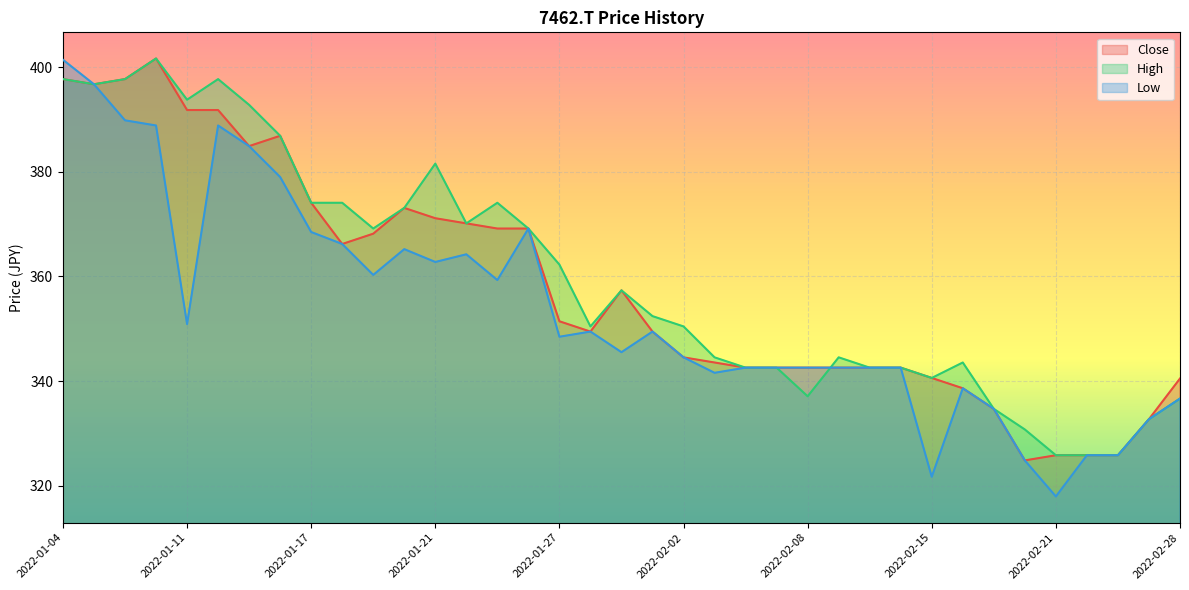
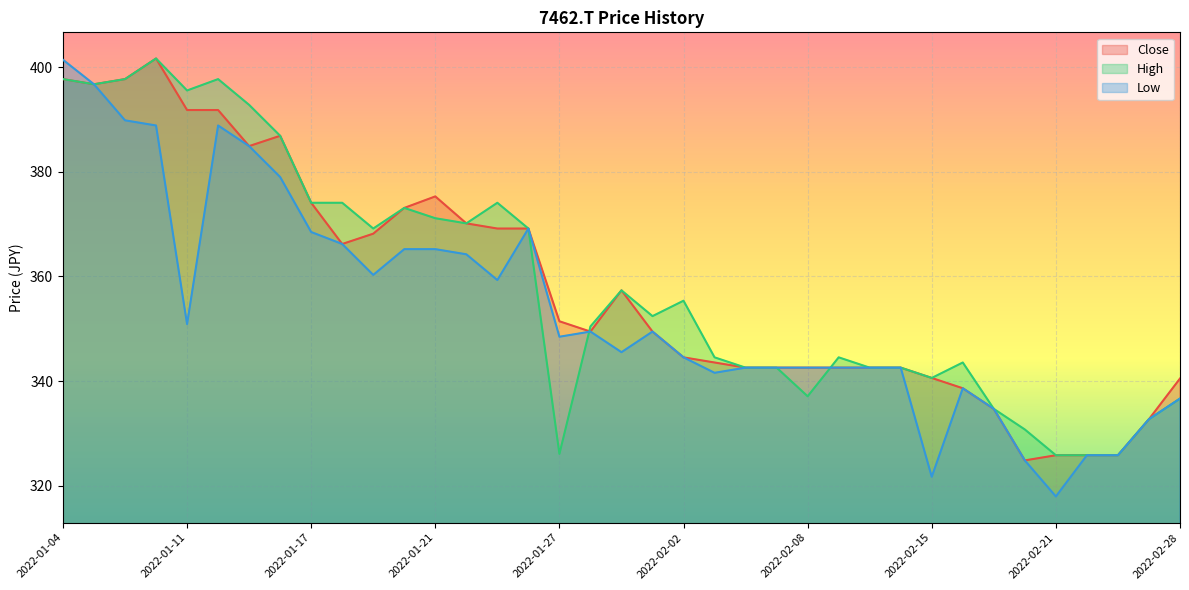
  {
    "Close": {
      "2022-01-11": 392,
-     "2022-01-21": 371,
+     "2022-01-21": 375,
      "2022-01-27": 351,
      "2022-02-28": 341
    },
    "High": {
-     "2022-01-11": 394,
-     "2022-01-21": 382,
-     "2022-01-27": 362,
-     "2022-02-02": 350,
+     "2022-01-11": 396,
+     "2022-01-21": 371,
+     "2022-01-27": 326,
+     "2022-02-02": 355,
      "2022-02-08": 337
    },
    "Low": {
      "2022-01-04": 401,
      "2022-01-11": 351,
      "2022-01-17": 368,
-     "2022-01-21": 363,
+     "2022-01-21": 365,
      "2022-01-27": 348,
      "2022-02-15": 322,
      "2022-02-21": 318
    }
  }
